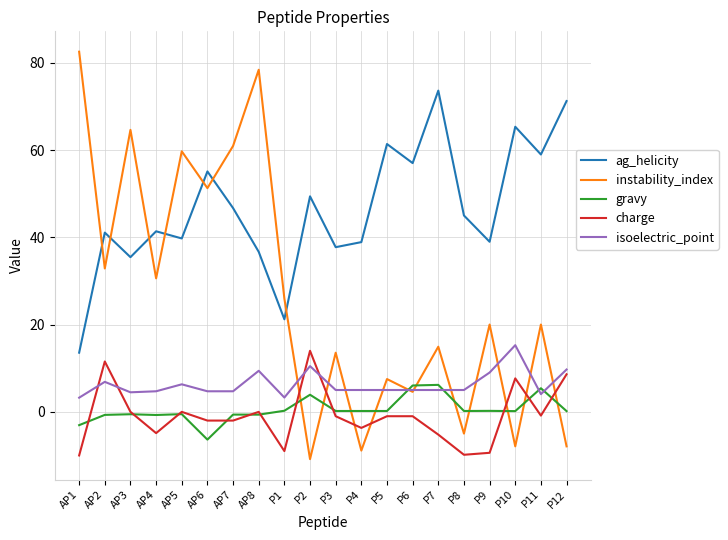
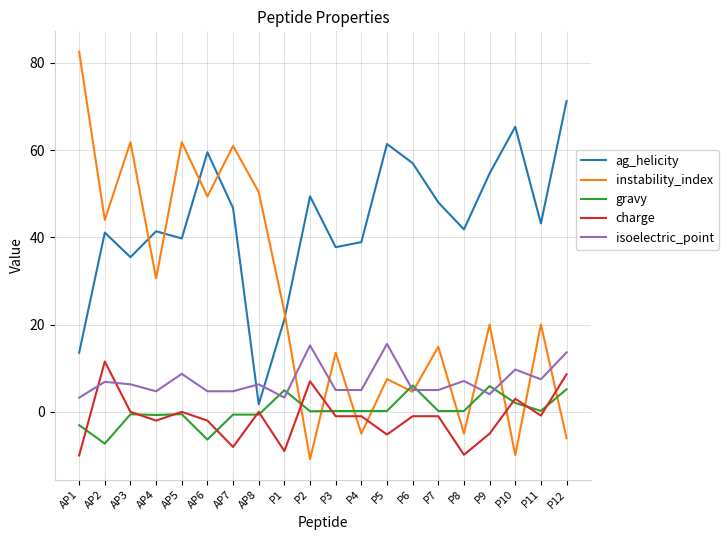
  {
    "ag_helicity": {
      "AP1": 14,
      "AP2": 41,
      "AP3": 35,
      "AP4": 41,
      "AP5": 40,
-     "AP6": 55,
+     "AP6": 60,
      "AP7": 47,
-     "AP8": 37,
+     "AP8": 2,
      "P1": 21,
      "P2": 49,
      "P3": 38,
      "P4": 39,
      "P5": 61,
      "P6": 57,
-     "P7": 74,
-     "P8": 45,
-     "P9": 39,
+     "P7": 48,
+     "P8": 42,
+     "P9": 55,
      "P10": 65,
-     "P11": 59,
+     "P11": 43,
      "P12": 71
    },
    "instability_index": {
      "AP1": 83,
-     "AP2": 33,
-     "AP3": 65,
+     "AP2": 44,
+     "AP3": 62,
      "AP4": 31,
-     "AP5": 60,
-     "AP6": 51,
+     "AP5": 62,
+     "AP6": 49,
      "AP7": 61,
-     "AP8": 78,
-     "P1": 26,
+     "AP8": 50,
+     "P1": 23,
      "P2": -11,
      "P3": 14,
-     "P4": -9,
+     "P4": -5,
      "P5": 8,
      "P7": 15,
      "P8": -5,
      "P9": 20,
-     "P10": -8,
+     "P10": -10,
      "P11": 20,
-     "P12": -8
+     "P12": -6
    },
    "gravy": {
      "AP1": -3,
-     "AP2": -1,
+     "AP2": -7,
      "AP4": -1,
      "AP6": -6,
      "AP7": -1,
      "AP8": -1,
-     "P1": 0,
-     "P2": 4,
+     "P1": 5,
+     "P2": 0,
      "P3": 0,
      "P4": 0,
      "P5": 0,
      "P6": 6,
-     "P7": 6,
+     "P7": 0,
      "P8": 0,
-     "P9": 0,
-     "P10": 0,
-     "P11": 5,
-     "P12": 0
+     "P9": 6,
+     "P10": 2,
+     "P11": 0,
+     "P12": 5
    },
    "charge": {
      "AP1": -10,
      "AP2": 12,
-     "AP4": -5,
+     "AP4": -2,
      "AP6": -2,
-     "AP7": -2,
+     "AP7": -8,
      "AP8": 0,
      "P1": -9,
-     "P2": 14,
+     "P2": 7,
      "P3": -1,
-     "P4": -4,
-     "P5": -1,
+     "P4": -1,
+     "P5": -5,
      "P6": -1,
-     "P7": -5,
+     "P7": -1,
      "P8": -10,
-     "P9": -9,
-     "P10": 8,
+     "P9": -5,
+     "P10": 3,
      "P11": -1,
      "P12": 9
    },
    "isoelectric_point": {
      "AP1": 3,
      "AP2": 7,
-     "AP3": 4,
+     "AP3": 6,
      "AP4": 5,
-     "AP5": 6,
+     "AP5": 9,
      "AP6": 5,
      "AP7": 5,
-     "AP8": 9,
+     "AP8": 6,
      "P1": 3,
-     "P2": 10,
+     "P2": 15,
      "P3": 5,
      "P4": 5,
-     "P5": 5,
+     "P5": 16,
      "P7": 5,
-     "P8": 5,
-     "P9": 9,
-     "P10": 15,
-     "P11": 4,
-     "P12": 10
+     "P8": 7,
+     "P9": 4,
+     "P10": 10,
+     "P11": 7,
+     "P12": 14
    }
  }
